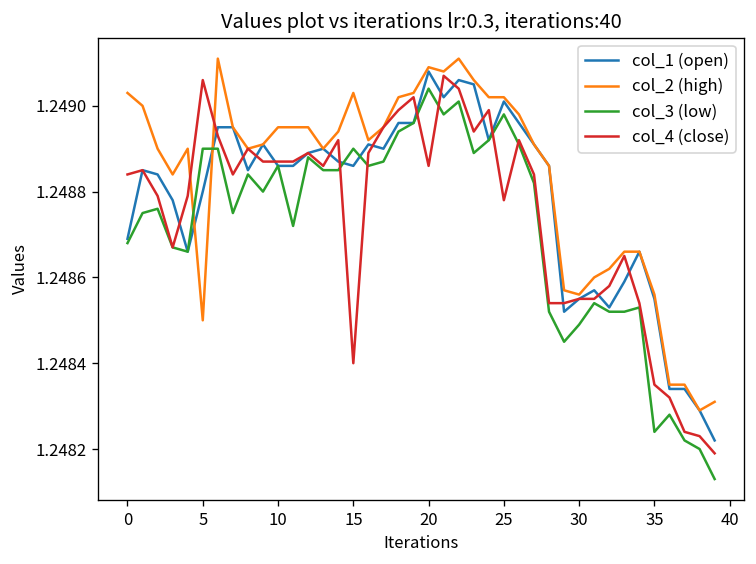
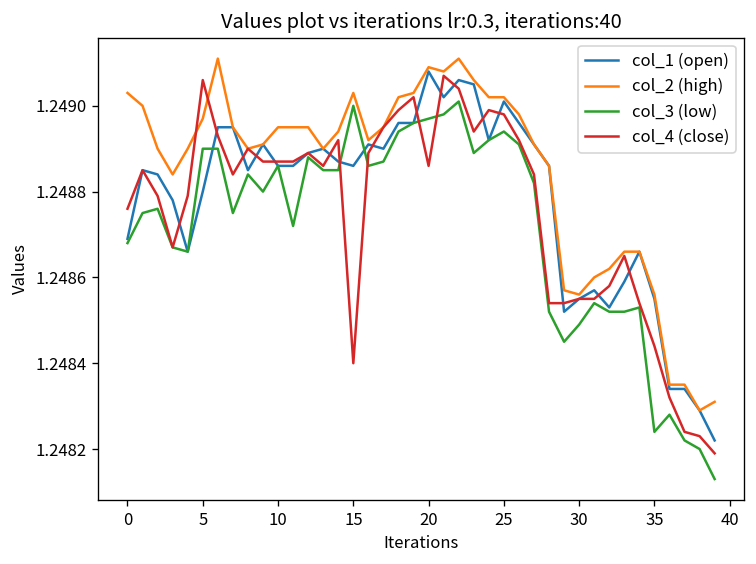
  {
    "col_1 (open)": {
      "0": 1.24869,
      "5": 1.24880,
      "15": 1.24886,
      "20": 1.24908,
      "25": 1.24901,
      "35": 1.24855
    },
    "col_2 (high)": {
      "0": 1.24903,
-     "5": 1.24850,
+     "5": 1.24897,
      "10": 1.24895,
      "15": 1.24903,
      "20": 1.24909,
      "25": 1.24902,
      "30": 1.24856,
      "35": 1.24856
    },
    "col_3 (low)": {
      "0": 1.24868,
      "5": 1.24890,
-     "15": 1.2489,
-     "20": 1.24904,
-     "25": 1.24898,
+     "15": 1.2490,
+     "20": 1.24897,
+     "25": 1.24894,
      "30": 1.24849,
      "35": 1.24824
    },
    "col_4 (close)": {
-     "0": 1.24884,
+     "0": 1.24876,
      "5": 1.24906,
      "10": 1.24887,
      "15": 1.24840,
      "20": 1.24886,
-     "25": 1.24878,
-     "35": 1.24835
+     "25": 1.24898,
+     "35": 1.24844
    }
  }
